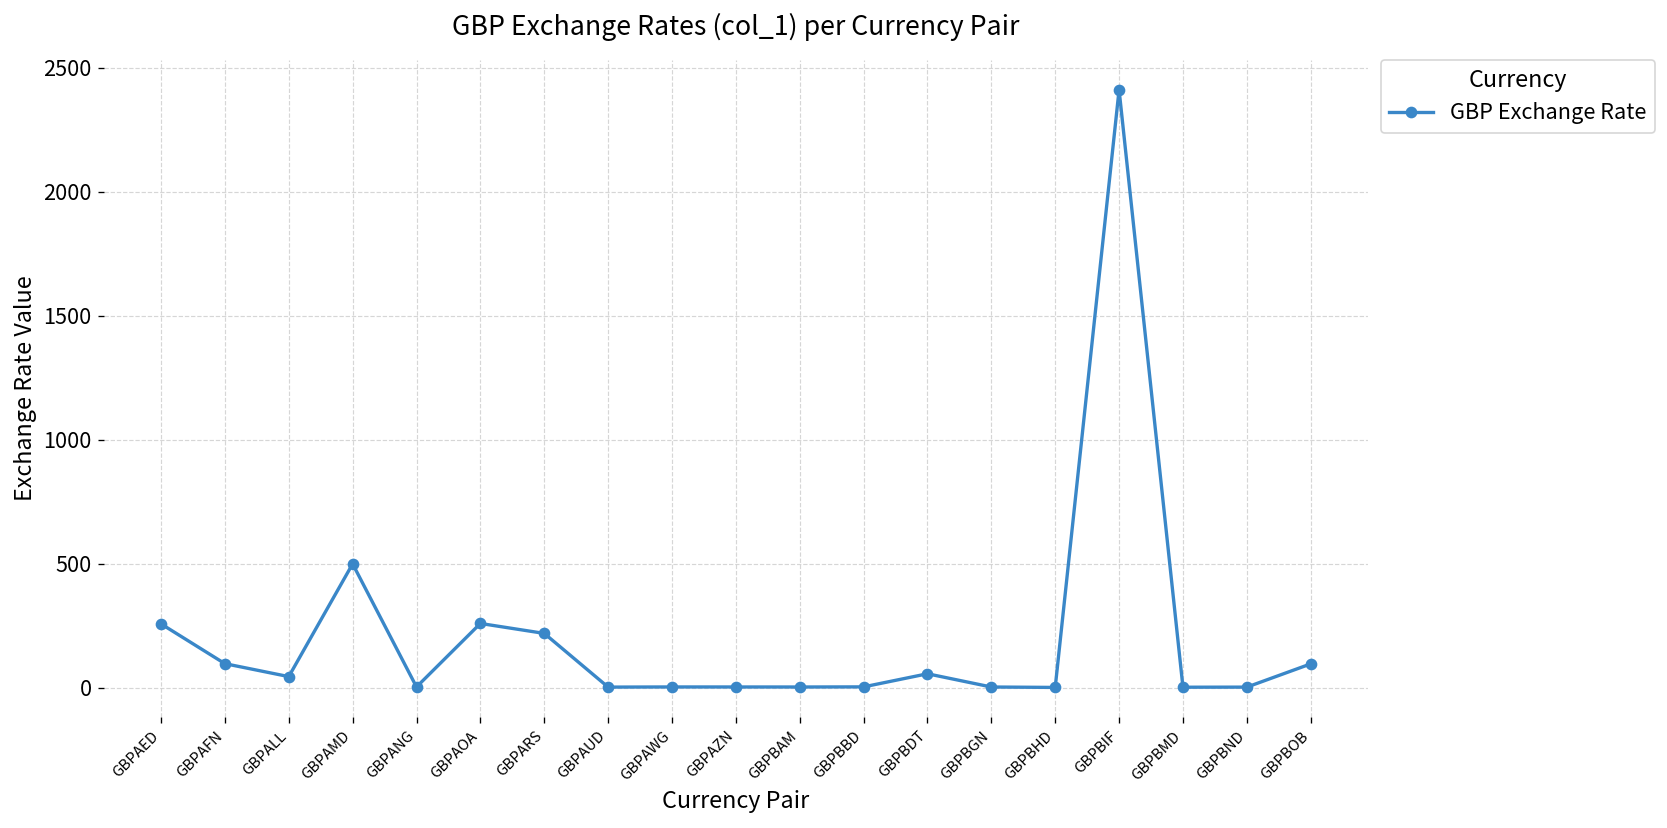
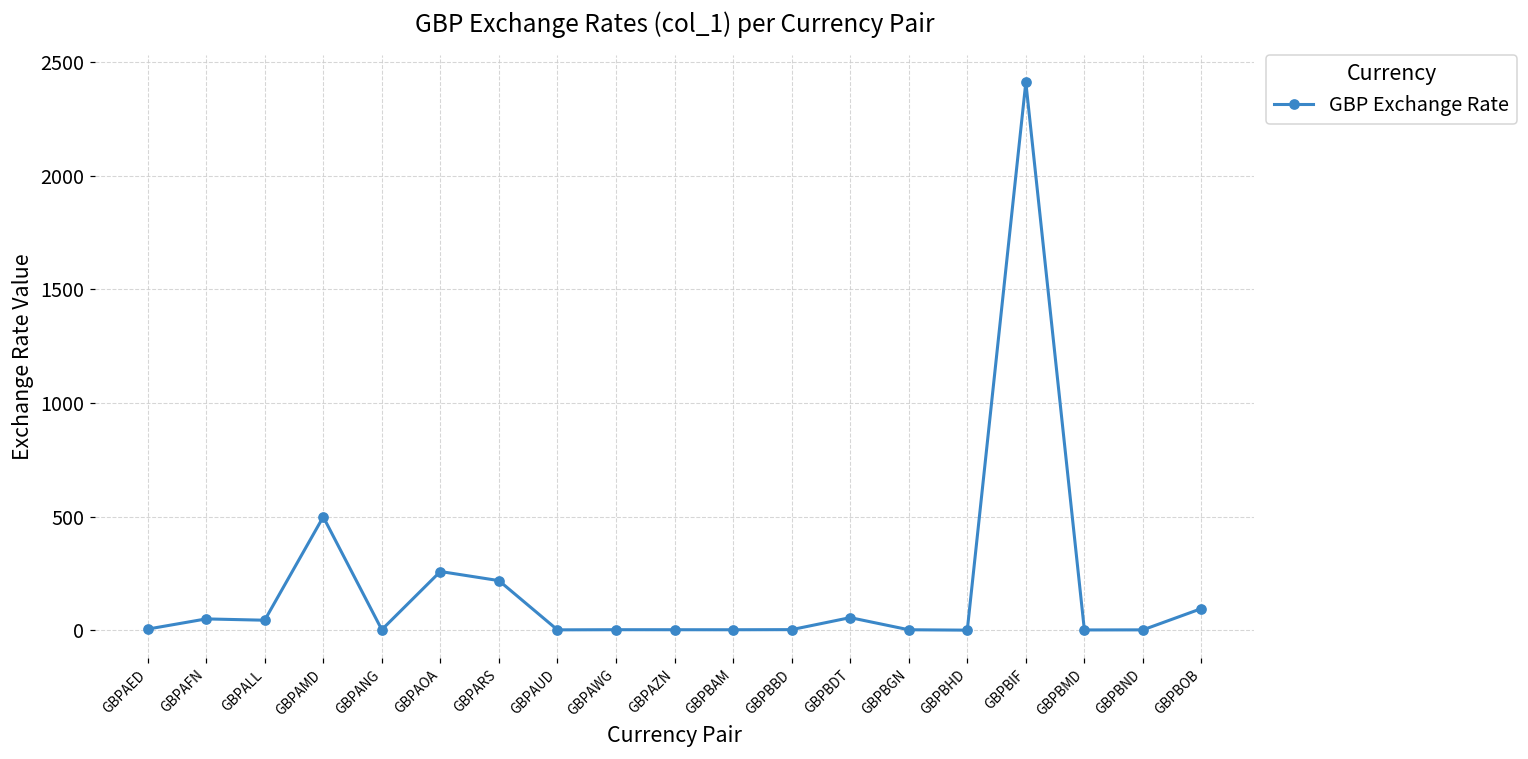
  {
-   "GBPAED": 260,
-   "GBPAFN": 100,
+   "GBPAED": 10,
+   "GBPAFN": 50,
    "GBPALL": 40,
    "GBPAMD": 500,
    "GBPANG": 0,
    "GBPAOA": 260,
    "GBPARS": 220,
    "GBPAUD": 0,
    "GBPAWG": 0,
    "GBPAZN": 0,
    "GBPBAM": 0,
    "GBPBBD": 0,
    "GBPBDT": 60,
    "GBPBGN": 0,
    "GBPBHD": 0,
    "GBPBIF": 2410,
    "GBPBMD": 0,
    "GBPBND": 0,
    "GBPBOB": 100
  }
